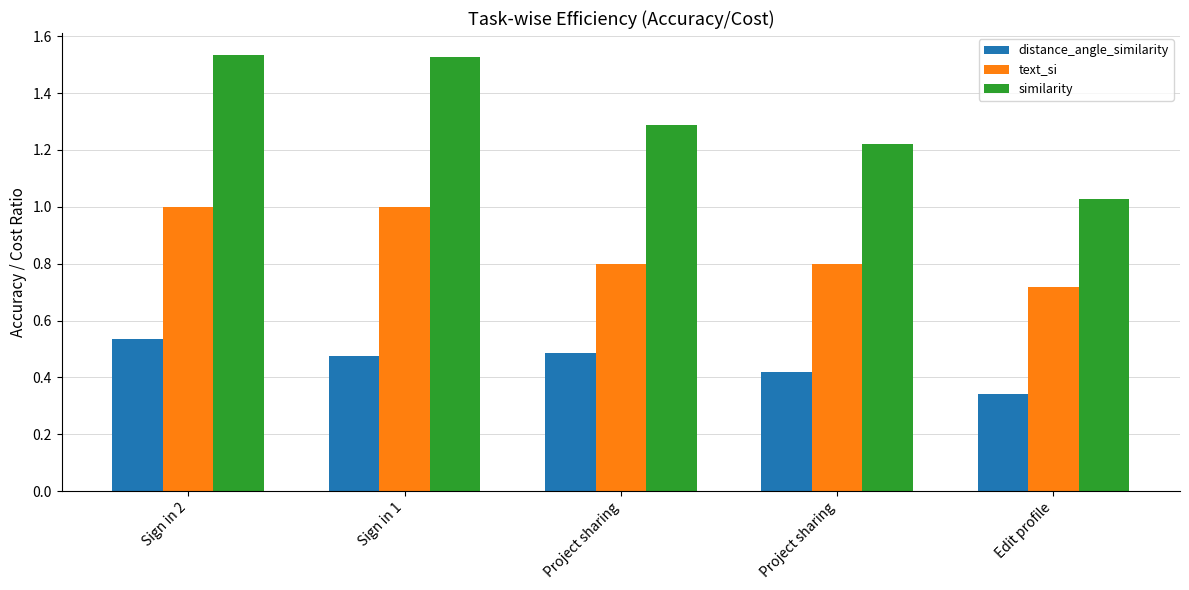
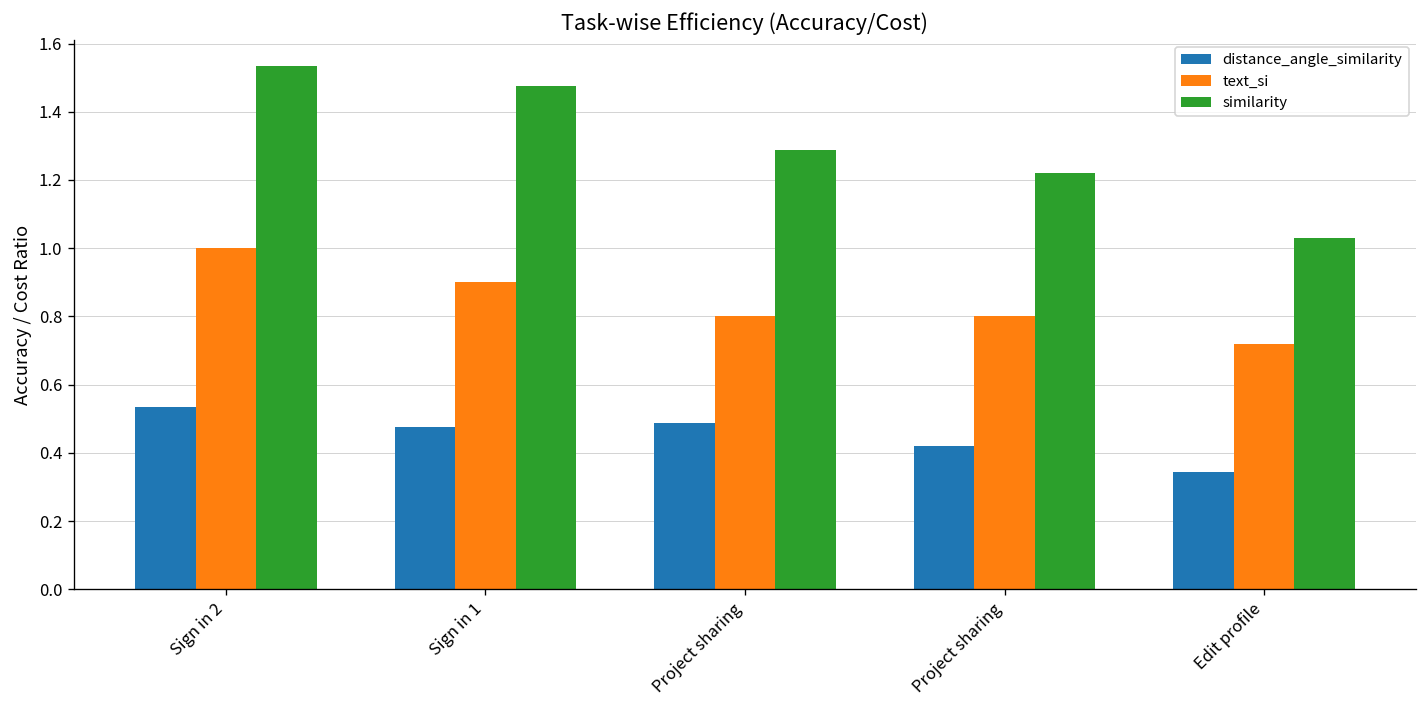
  {
    "distance_angle_similarity": {
      "Sign in 2": 0.53,
      "Sign in 1": 0.48,
      "Edit profile": 0.34
    },
    "text_si": {
      "Sign in 2": 1.0,
-     "Sign in 1": 1.0,
+     "Sign in 1": 0.9,
      "Edit profile": 0.72
    },
    "similarity": {
      "Sign in 2": 1.53,
-     "Sign in 1": 1.53,
+     "Sign in 1": 1.48,
      "Edit profile": 1.03
    }
  }
